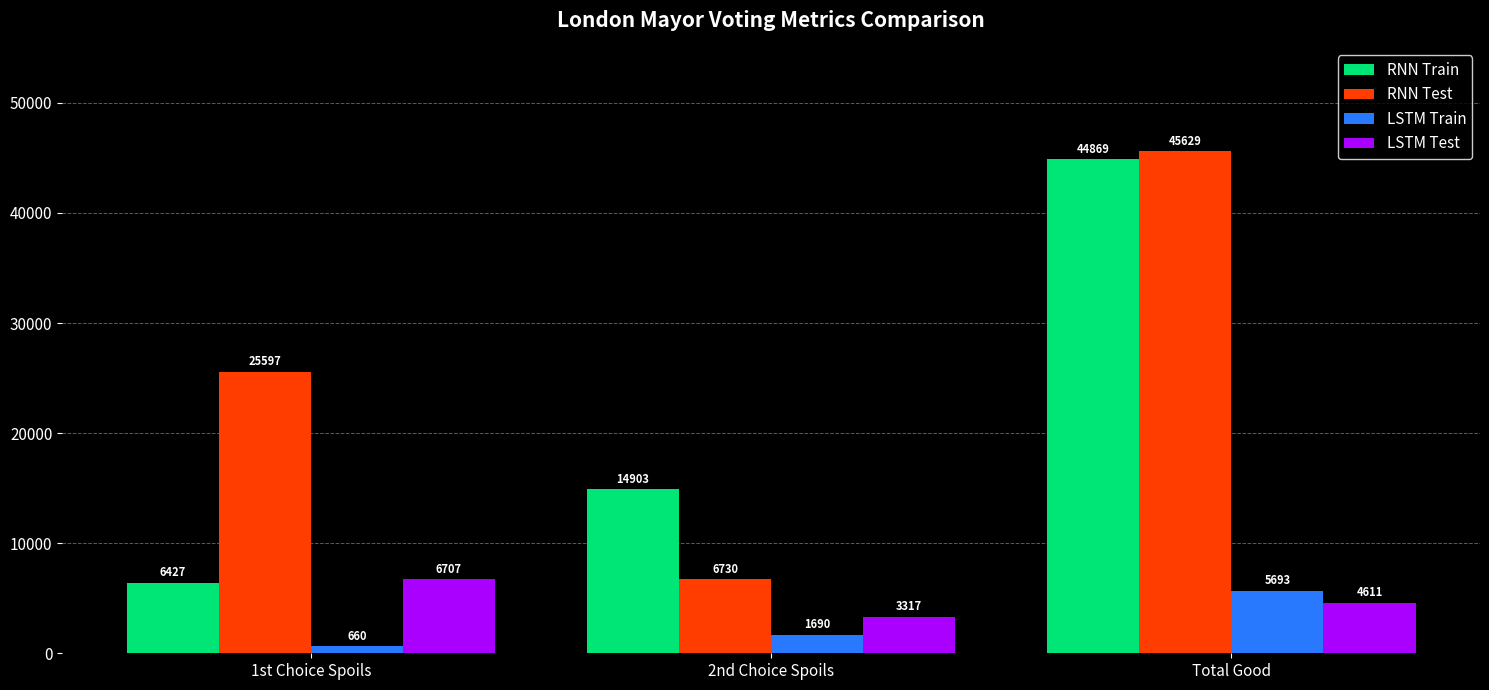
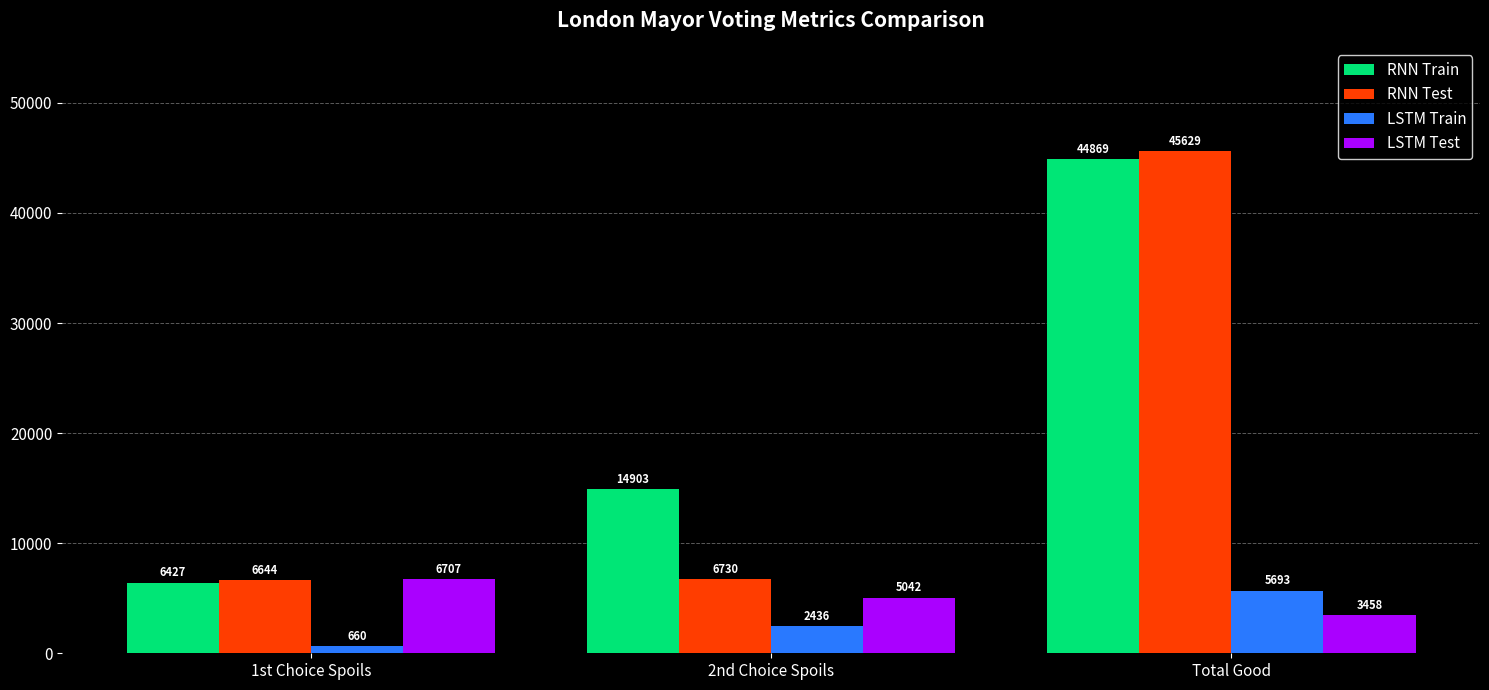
  {
    "RNN Train": {
      "1st Choice Spoils": 6427,
      "2nd Choice Spoils": 14903,
      "Total Good": 44869
    },
    "RNN Test": {
-     "1st Choice Spoils": 25597,
+     "1st Choice Spoils": 6644,
      "2nd Choice Spoils": 6730,
      "Total Good": 45629
    },
    "LSTM Train": {
      "1st Choice Spoils": 660,
-     "2nd Choice Spoils": 1690,
+     "2nd Choice Spoils": 2436,
      "Total Good": 5693
    },
    "LSTM Test": {
      "1st Choice Spoils": 6707,
-     "2nd Choice Spoils": 3317,
-     "Total Good": 4611
+     "2nd Choice Spoils": 5042,
+     "Total Good": 3458
    }
  }
